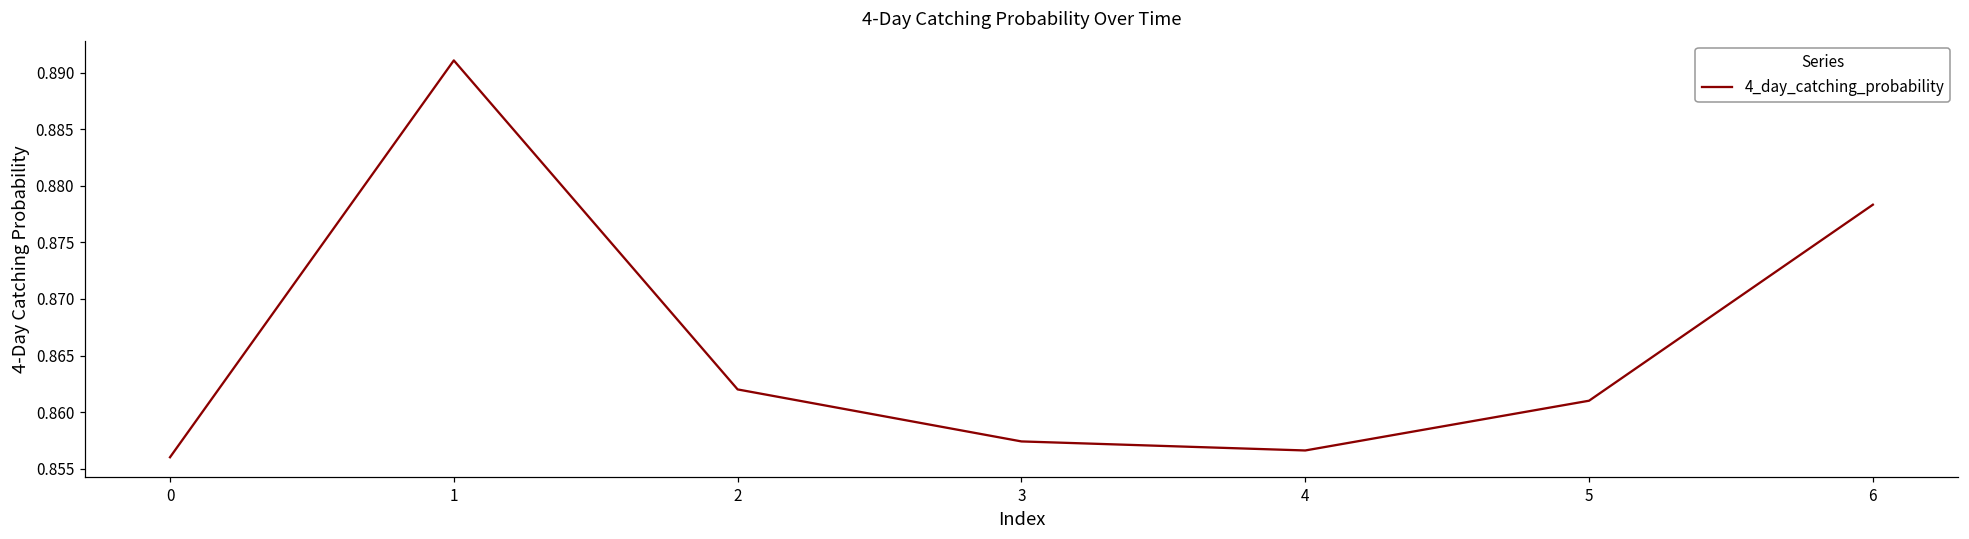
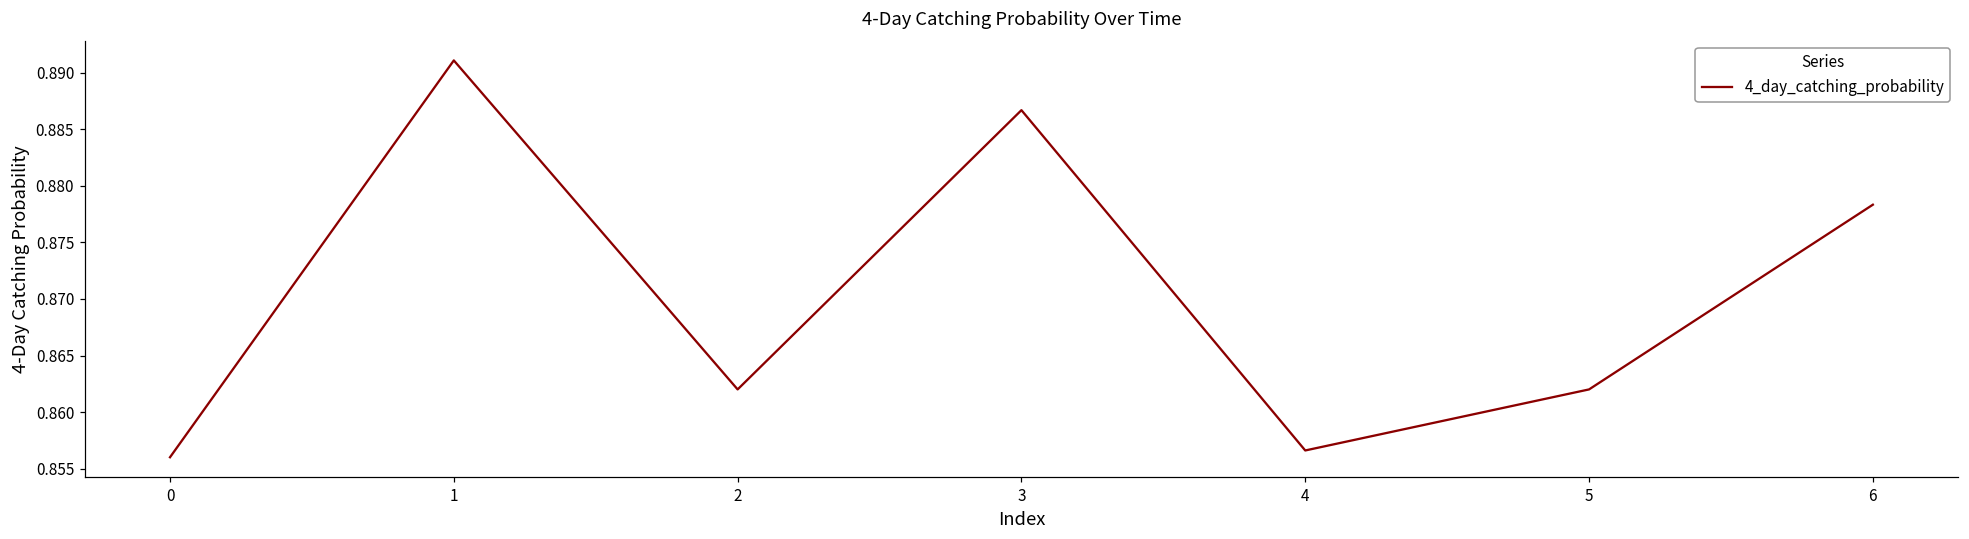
  {
    "0": 0.8560,
    "1": 0.8911,
    "2": 0.8620,
-   "3": 0.8574,
+   "3": 0.8867,
    "4": 0.8566,
-   "5": 0.861,
+   "5": 0.862,
    "6": 0.8783
  }
